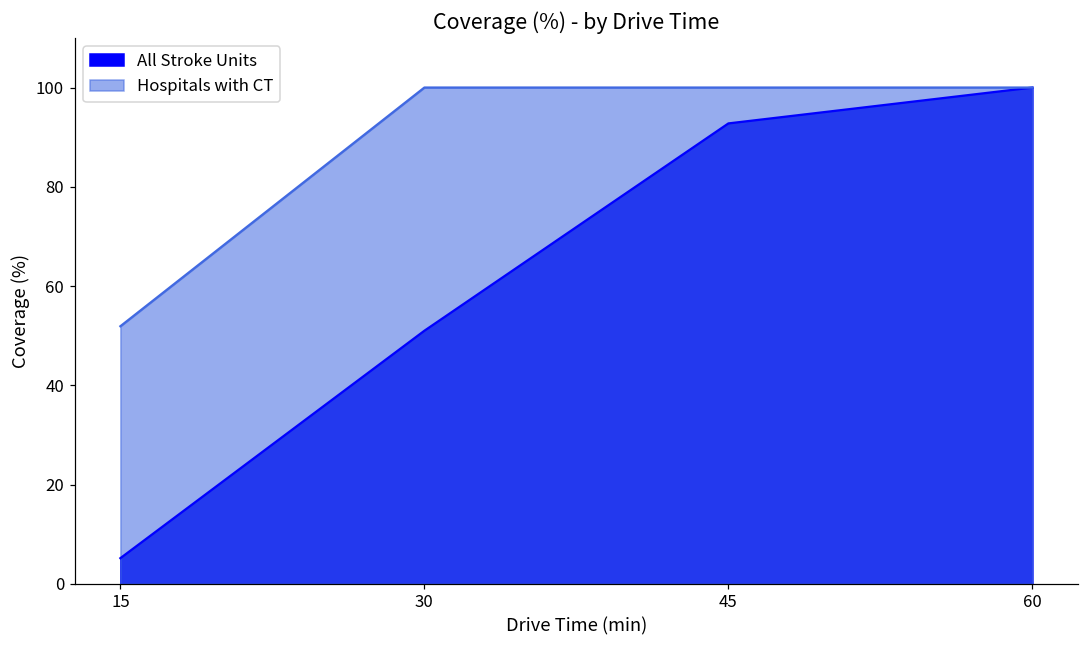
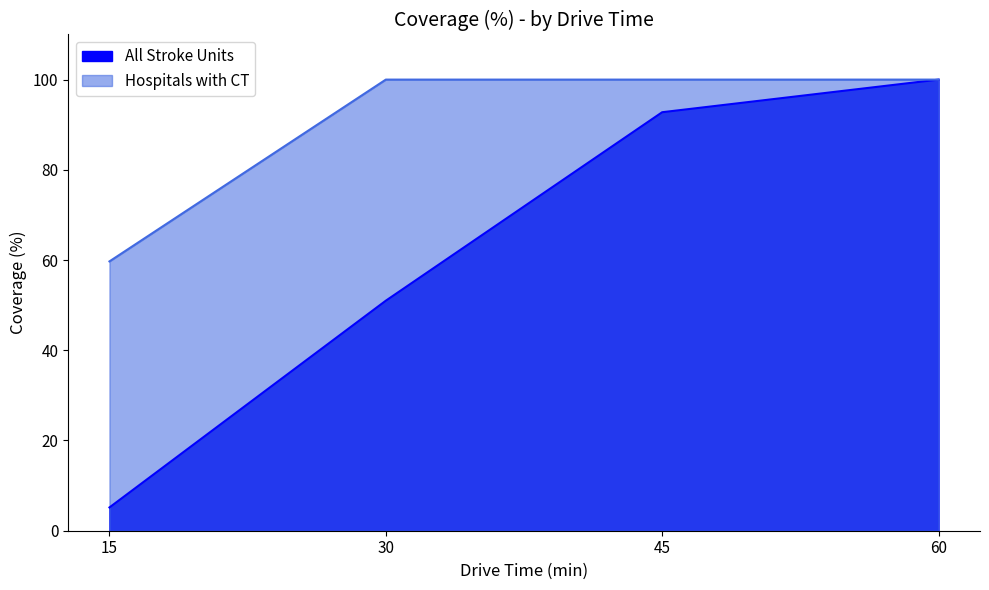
  {
    "All Stroke Units": {
      "15": 5,
      "30": 51,
      "45": 93
    },
    "Hospitals with CT": {
-     "15": 52,
+     "15": 60,
      "30": 100,
      "45": 100
    }
  }
